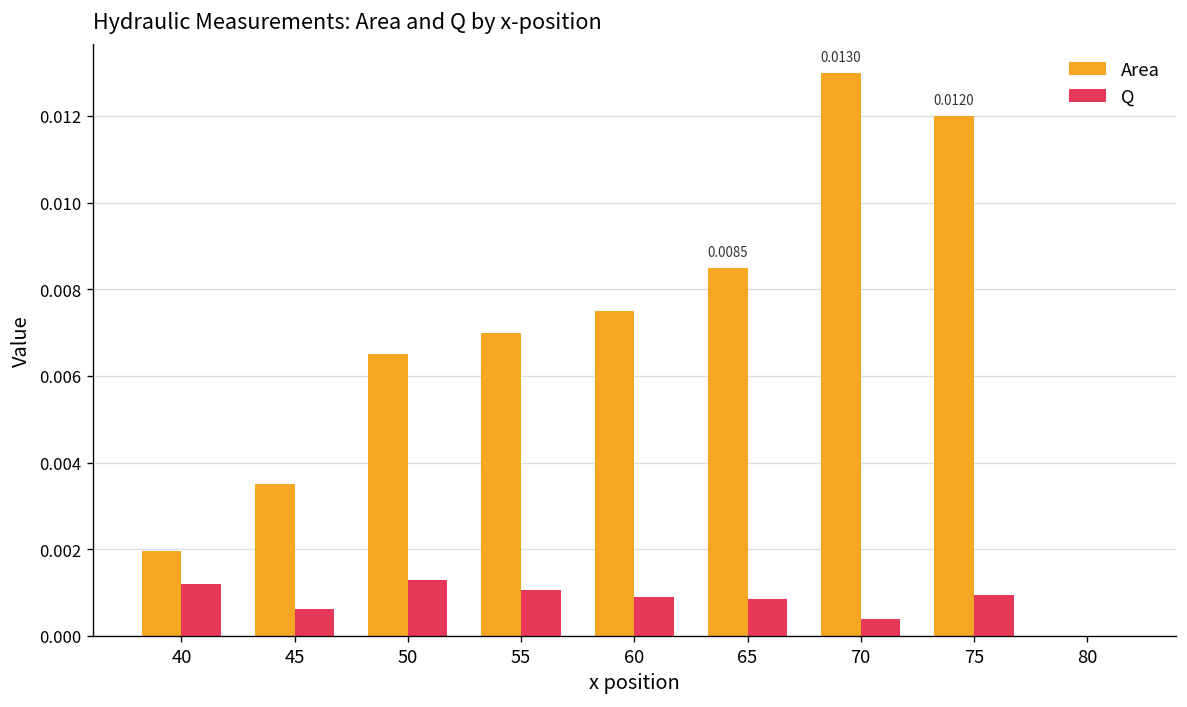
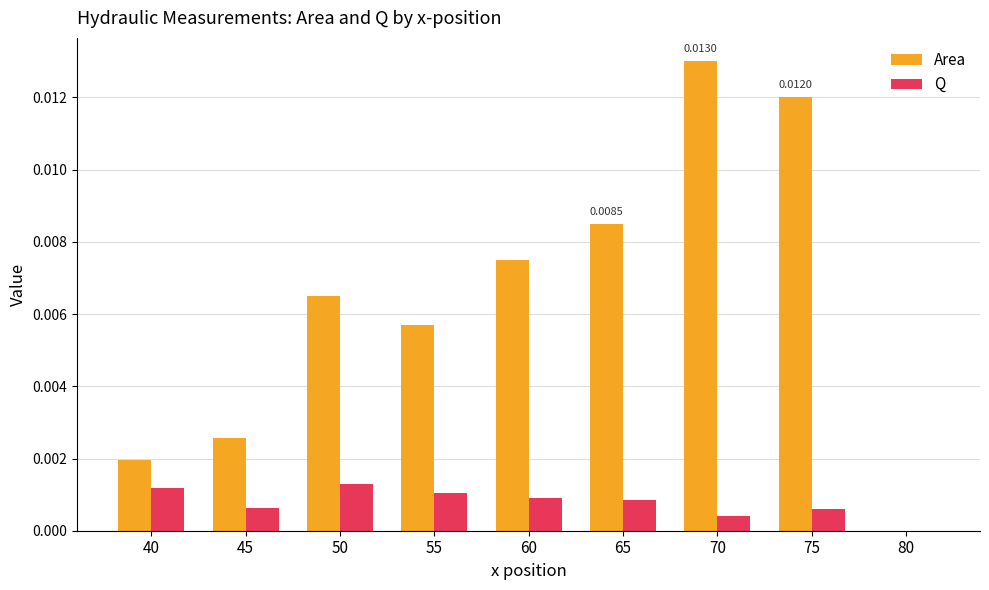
  {
    "Area": {
      "40": 0.0020,
-     "45": 0.0035,
+     "45": 0.0026,
      "50": 0.0065,
-     "55": 0.0070,
+     "55": 0.0057,
      "60": 0.0075,
      "80": 0.0000
    },
    "Q": {
      "40": 0.0012,
      "45": 0.0006,
      "50": 0.0013,
      "55": 0.0010,
      "60": 0.0009,
      "65": 0.0009,
      "70": 0.0004,
-     "75": 0.0009,
+     "75": 0.0006,
      "80": 0.0000
    }
  }
